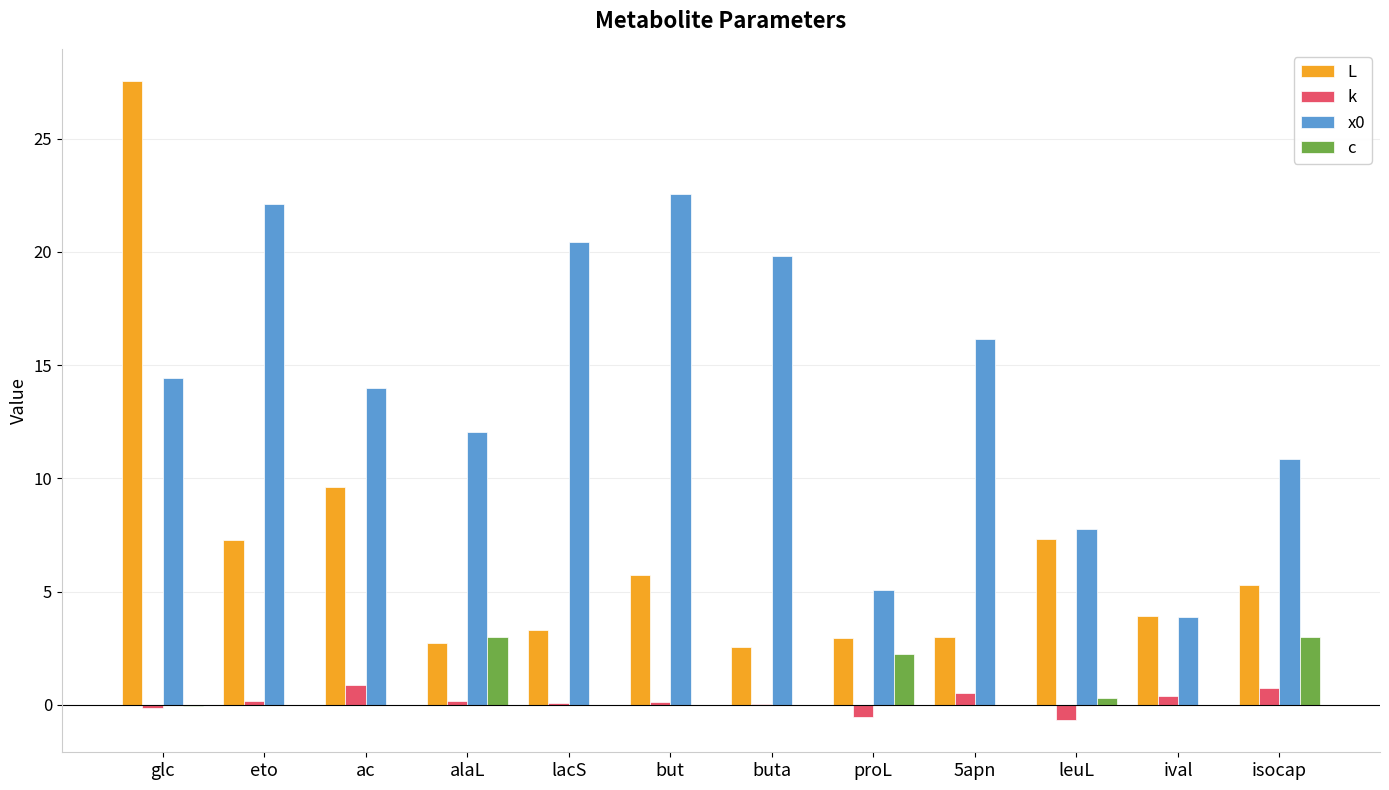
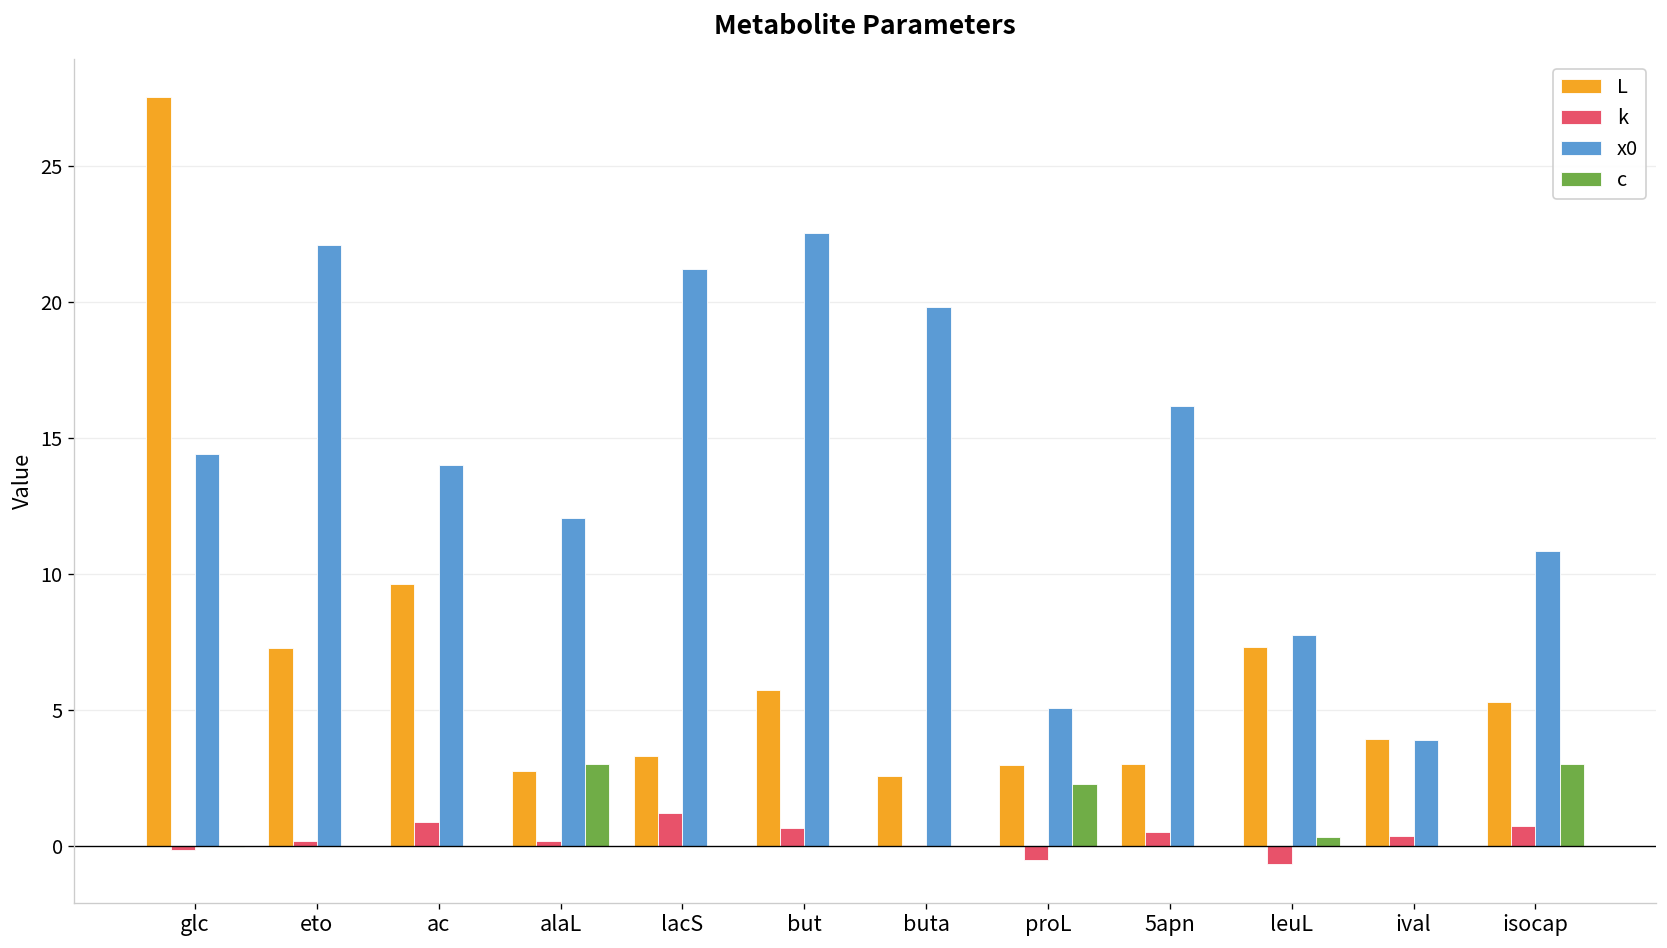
  {
    "L": {
      "glc": 27.6,
      "eto": 7.3,
      "ac": 9.6,
      "alaL": 2.7,
      "lacS": 3.3,
      "but": 5.7,
      "buta": 2.6,
      "proL": 3.0,
      "5apn": 3.0,
      "leuL": 7.3,
      "ival": 3.9,
      "isocap": 5.3
    },
    "k": {
      "glc": -0.2,
      "eto": 0.2,
      "ac": 0.9,
      "alaL": 0.2,
-     "lacS": 0.1,
-     "but": 0.1,
+     "lacS": 1.2,
+     "but": 0.6,
      "proL": -0.5,
      "5apn": 0.5,
      "leuL": -0.7,
      "ival": 0.4,
      "isocap": 0.7
    },
    "x0": {
      "glc": 14.4,
      "eto": 22.1,
      "ac": 14.0,
      "alaL": 12.0,
-     "lacS": 20.5,
+     "lacS": 21.2,
      "but": 22.5,
      "buta": 19.8,
      "proL": 5.1,
      "5apn": 16.2,
      "leuL": 7.8,
      "ival": 3.9,
      "isocap": 10.8
    },
    "c": {
      "eto": 0.0,
      "ac": 0.0,
      "alaL": 3.0,
      "lacS": 0.0,
      "but": 0.0,
      "buta": 0.0,
      "proL": 2.3,
      "5apn": 0.0,
      "leuL": 0.3,
      "ival": 0.0,
      "isocap": 3.0
    }
  }
